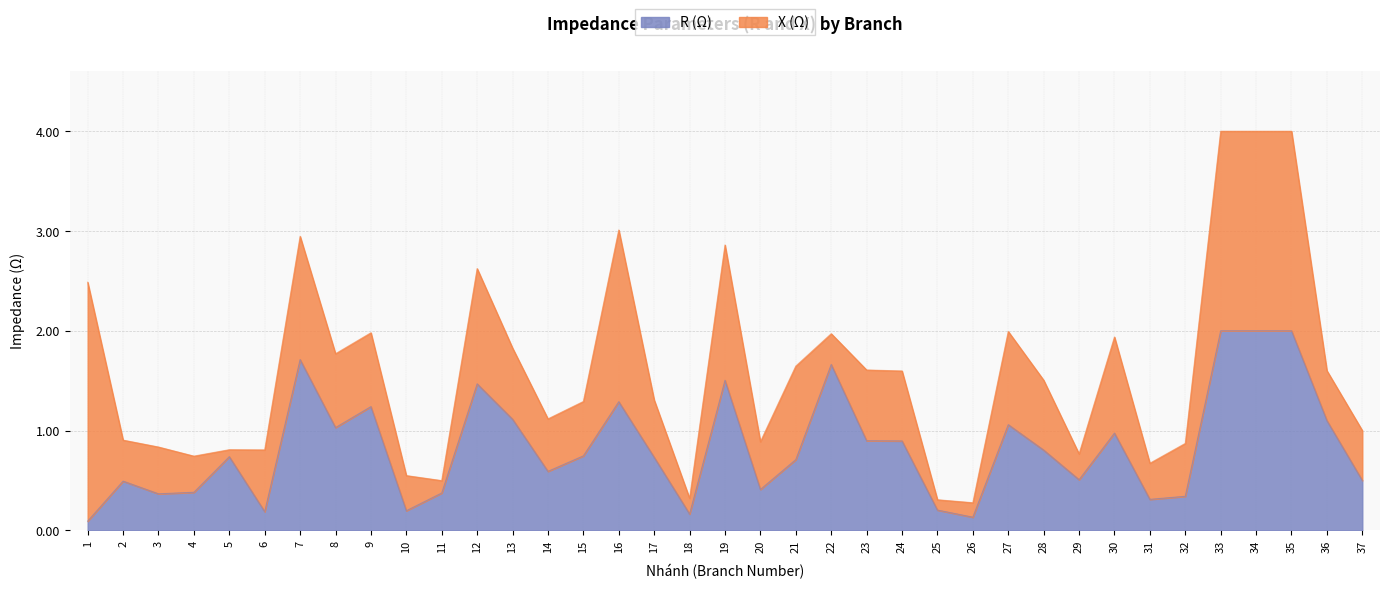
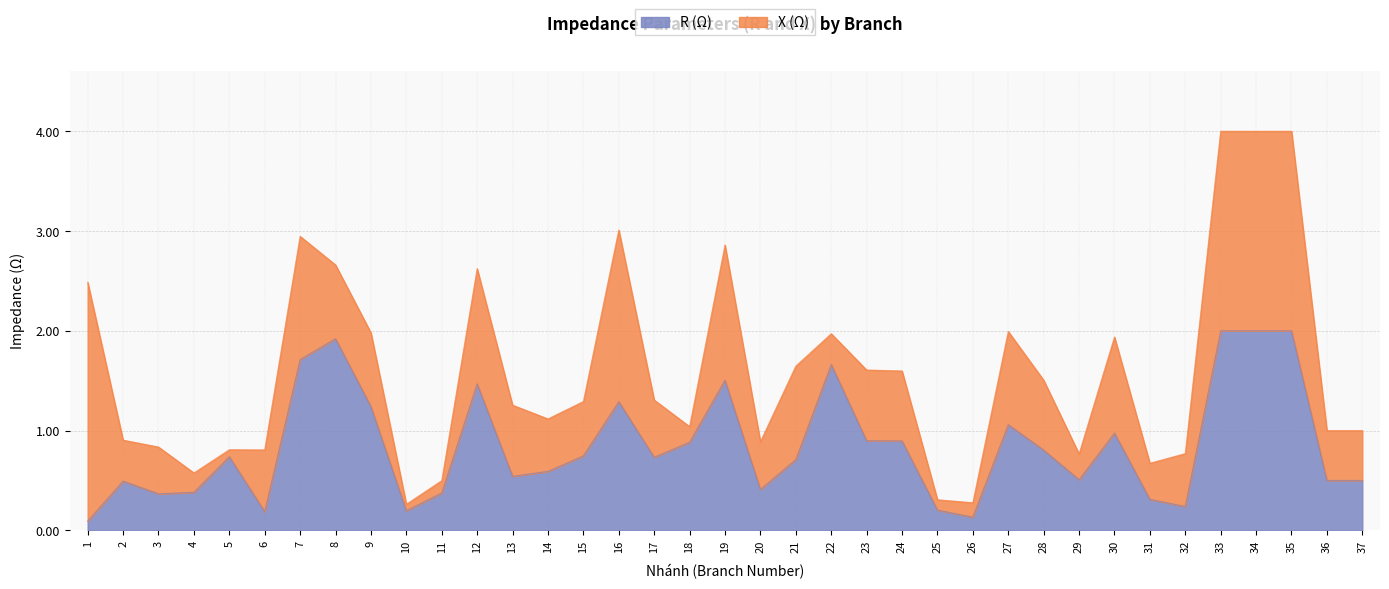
  {
    "R (Ω)": {
      "1": 0.1,
      "2": 0.5,
      "3": 0.4,
      "4": 0.4,
      "5": 0.7,
      "6": 0.2,
      "7": 1.7,
-     "8": 1.0,
+     "8": 1.9,
      "9": 1.2,
      "10": 0.2,
      "11": 0.4,
      "12": 1.5,
-     "13": 1.1,
+     "13": 0.5,
      "14": 0.6,
      "15": 0.7,
      "16": 1.3,
      "17": 0.7,
-     "18": 0.2,
+     "18": 0.9,
      "19": 1.5,
      "20": 0.4,
      "21": 0.7,
      "22": 1.7,
      "23": 0.9,
      "24": 0.9,
      "25": 0.2,
      "26": 0.1,
      "27": 1.1,
      "28": 0.8,
      "29": 0.5,
      "30": 1.0,
      "31": 0.3,
-     "32": 0.3,
+     "32": 0.2,
      "33": 2.0,
      "34": 2.0,
      "35": 2.0,
-     "36": 1.1,
+     "36": 0.5,
      "37": 0.5
    },
    "X (Ω)": {
      "1": 2.4,
      "2": 0.4,
      "3": 0.5,
-     "4": 0.4,
+     "4": 0.2,
      "5": 0.1,
      "6": 0.6,
      "7": 1.2,
      "8": 0.7,
      "9": 0.7,
-     "10": 0.4,
+     "10": 0.1,
      "11": 0.1,
      "12": 1.2,
      "13": 0.7,
      "14": 0.5,
      "15": 0.5,
      "16": 1.7,
      "17": 0.6,
      "18": 0.2,
      "19": 1.4,
      "20": 0.5,
      "21": 0.9,
      "22": 0.3,
      "23": 0.7,
      "24": 0.7,
      "25": 0.1,
      "26": 0.1,
      "27": 0.9,
      "28": 0.7,
      "29": 0.3,
      "30": 1.0,
      "31": 0.4,
      "32": 0.5,
      "33": 2.0,
      "34": 2.0,
      "35": 2.0,
      "36": 0.5,
      "37": 0.5
    }
  }
